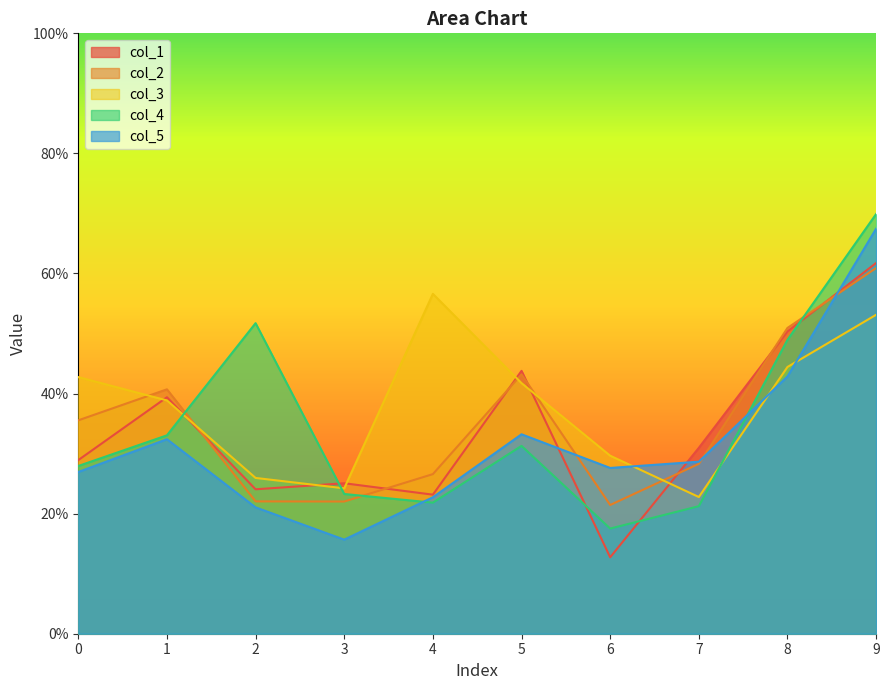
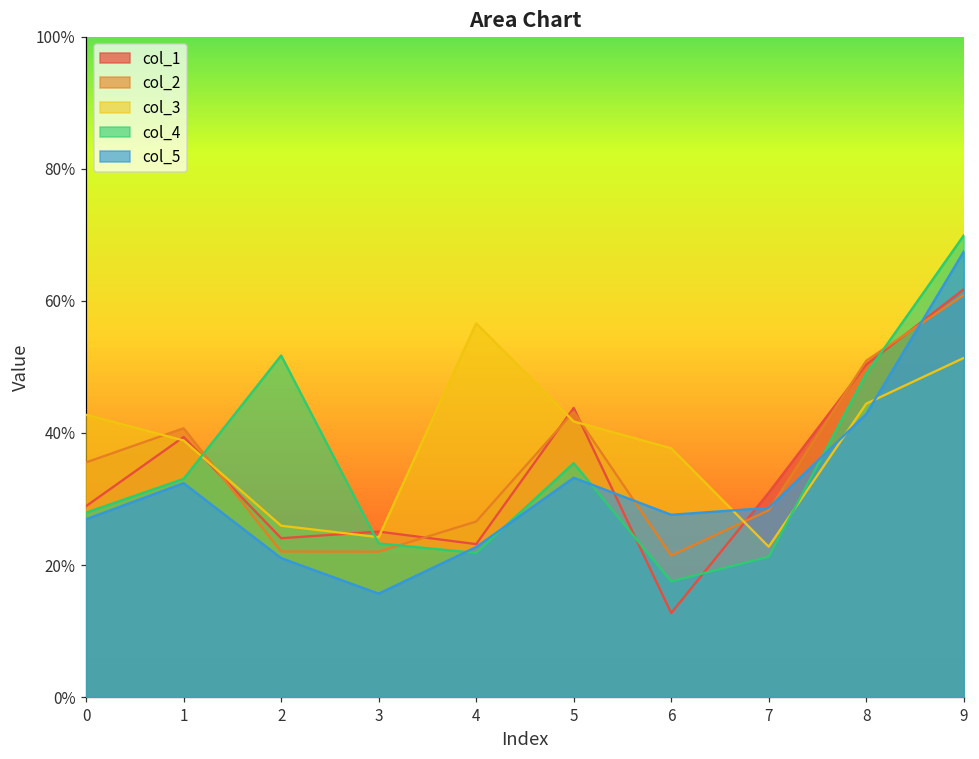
  {
    "col_3": {
      "0": "43%",
      "1": "39%",
      "2": "26%",
      "3": "24%",
      "4": "57%",
      "5": "42%",
-     "6": "30%",
+     "6": "38%",
      "7": "23%",
      "8": "44%",
-     "9": "53%"
+     "9": "51%"
    },
    "col_4": {
      "0": "28%",
      "1": "33%",
      "2": "52%",
      "3": "23%",
      "4": "22%",
-     "5": "31%",
+     "5": "35%",
      "6": "18%",
      "7": "21%",
      "8": "49%",
      "9": "70%"
    },
    "col_5": {
      "0": "27%",
      "1": "32%",
      "2": "21%",
      "3": "16%",
      "5": "33%",
      "6": "28%",
      "8": "43%",
      "9": "67%"
    }
  }
